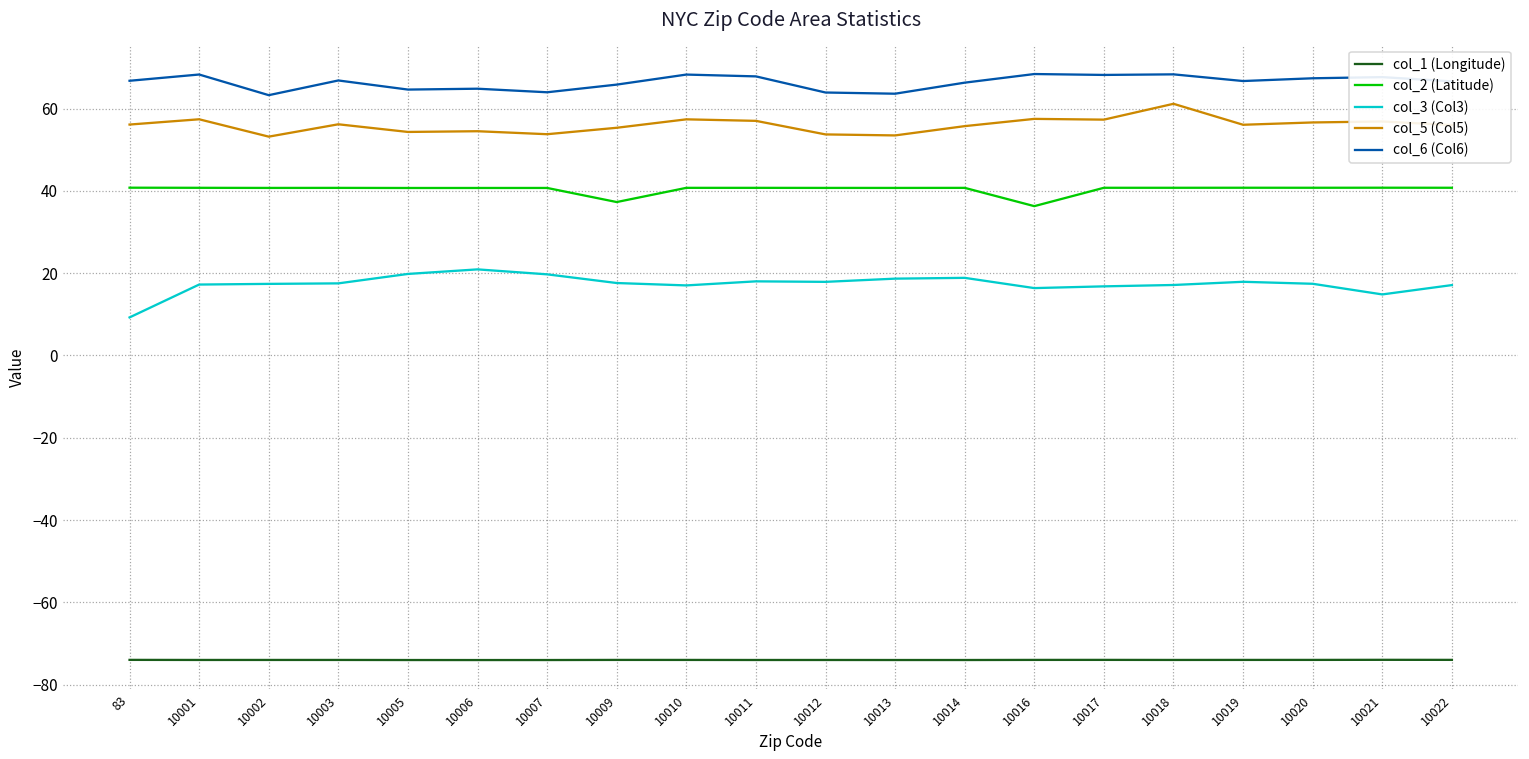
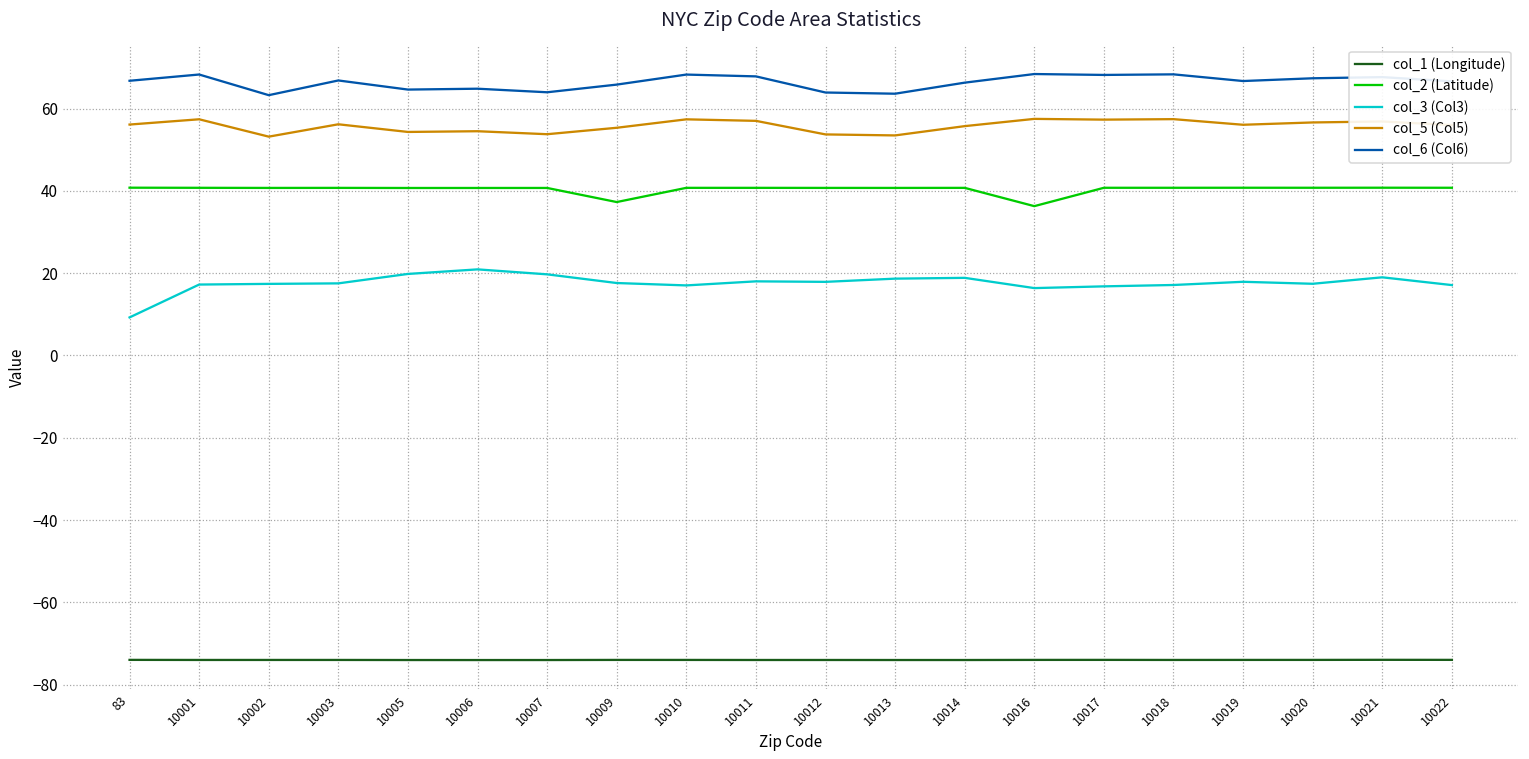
  {
    "col_1 (Longitude)": {
      "83": -74,
      "10001": -74,
      "10002": -74,
      "10003": -74,
      "10005": -74,
      "10006": -74,
      "10007": -74,
      "10009": -74,
      "10010": -74,
      "10011": -74,
      "10012": -74,
      "10013": -74,
      "10014": -74,
      "10016": -74,
      "10017": -74,
      "10018": -74,
      "10019": -74,
      "10020": -74,
      "10021": -74,
      "10022": -74
    },
    "col_2 (Latitude)": {
      "83": 41,
      "10001": 41,
      "10002": 41,
      "10003": 41,
      "10005": 41,
      "10006": 41,
      "10007": 41,
      "10009": 37,
      "10010": 41,
      "10011": 41,
      "10012": 41,
      "10013": 41,
      "10014": 41,
      "10016": 36,
      "10017": 41,
      "10018": 41,
      "10019": 41,
      "10020": 41,
      "10021": 41,
      "10022": 41
    },
    "col_3 (Col3)": {
      "83": 9,
      "10001": 17,
      "10002": 17,
      "10003": 18,
      "10005": 20,
      "10006": 21,
      "10007": 20,
      "10009": 18,
      "10010": 17,
      "10011": 18,
      "10012": 18,
      "10013": 19,
      "10014": 19,
      "10016": 16,
      "10017": 17,
      "10018": 17,
      "10019": 18,
      "10020": 17,
-     "10021": 15,
+     "10021": 19,
      "10022": 17
    },
    "col_5 (Col5)": {
      "83": 56,
      "10001": 57,
      "10002": 53,
      "10003": 56,
      "10005": 54,
      "10006": 54,
      "10007": 54,
      "10009": 55,
      "10010": 57,
      "10011": 57,
      "10012": 54,
      "10013": 53,
      "10014": 56,
      "10016": 57,
      "10017": 57,
-     "10018": 61,
+     "10018": 57,
      "10019": 56,
      "10020": 57
    },
    "col_6 (Col6)": {
      "83": 67,
      "10001": 68,
      "10002": 63,
      "10003": 67,
      "10005": 65,
      "10006": 65,
      "10007": 64,
      "10009": 66,
      "10010": 68,
      "10011": 68,
      "10012": 64,
      "10013": 64,
      "10014": 66,
      "10016": 68,
      "10017": 68,
      "10018": 68,
      "10019": 67,
      "10020": 67
    }
  }
